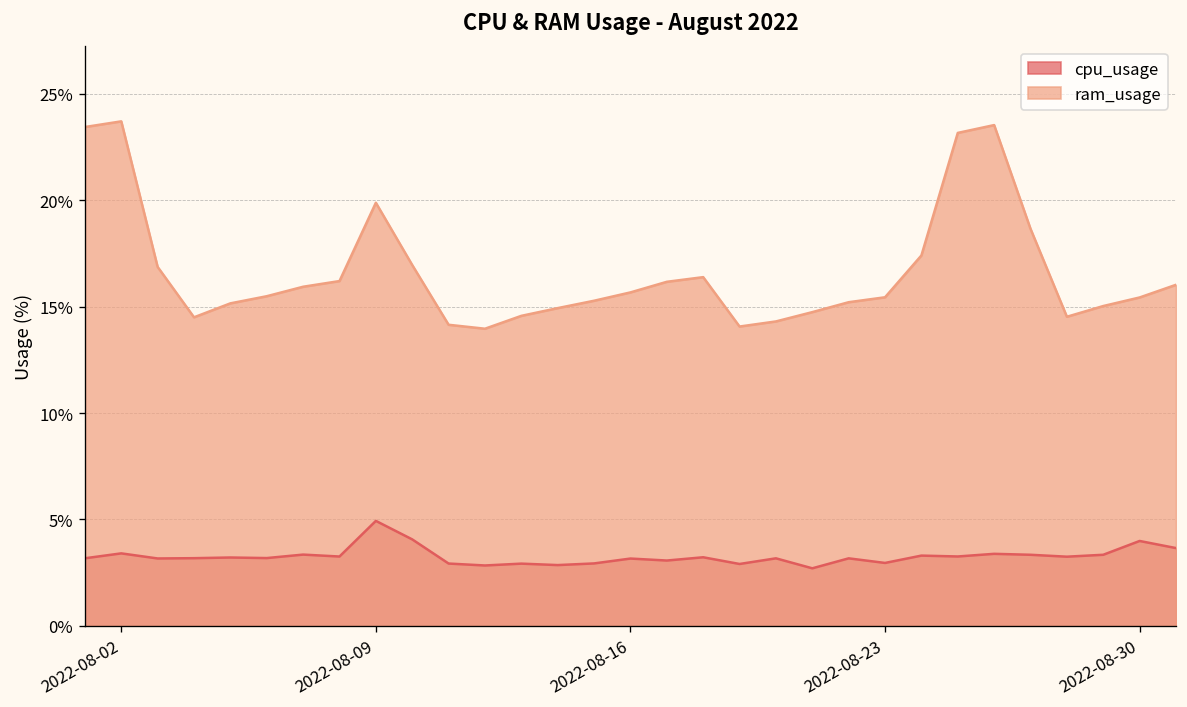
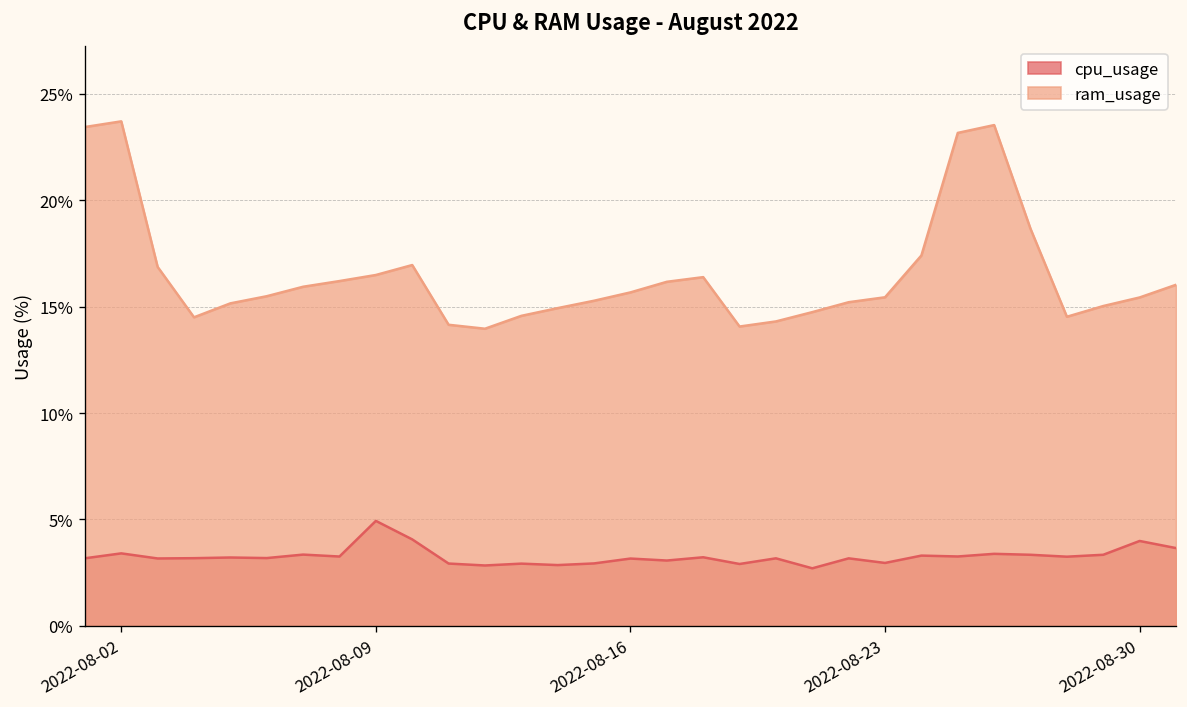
  {
    "cpu_usage": {
      "2022-08-02": "3.4%",
      "2022-08-09": "4.9%",
      "2022-08-16": "3.2%",
      "2022-08-23": "3.0%",
      "2022-08-30": "4.0%"
    },
    "ram_usage": {
      "2022-08-02": "23.7%",
-     "2022-08-09": "19.9%",
+     "2022-08-09": "16.5%",
      "2022-08-16": "15.7%",
      "2022-08-23": "15.4%",
      "2022-08-30": "15.4%"
    }
  }
